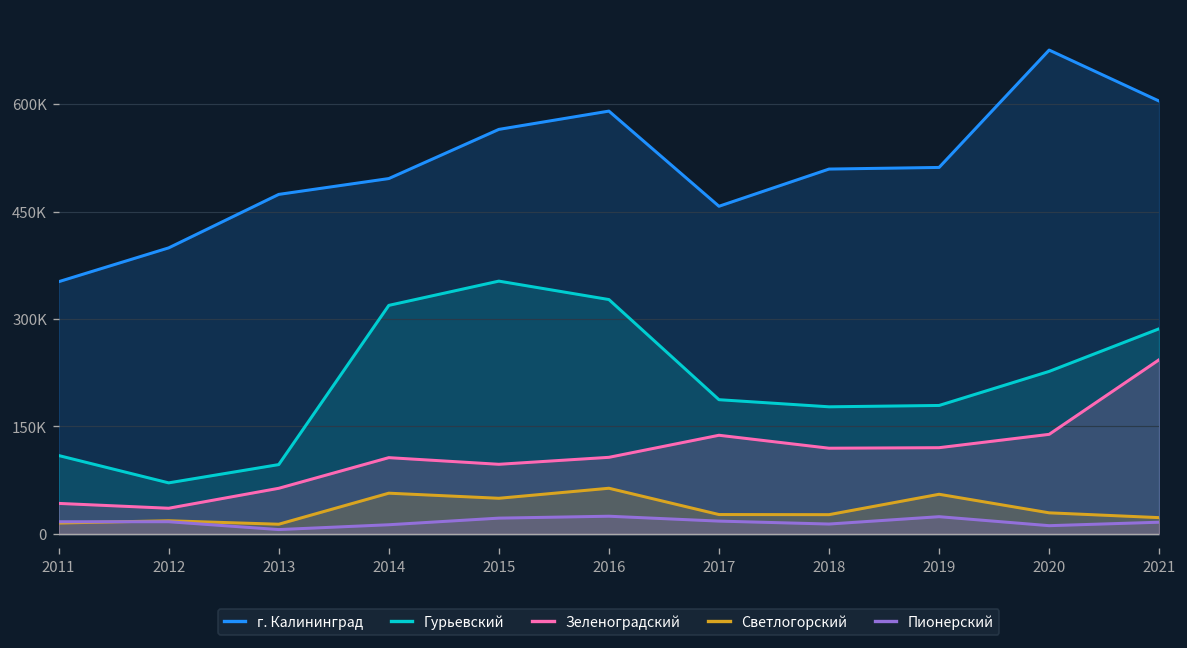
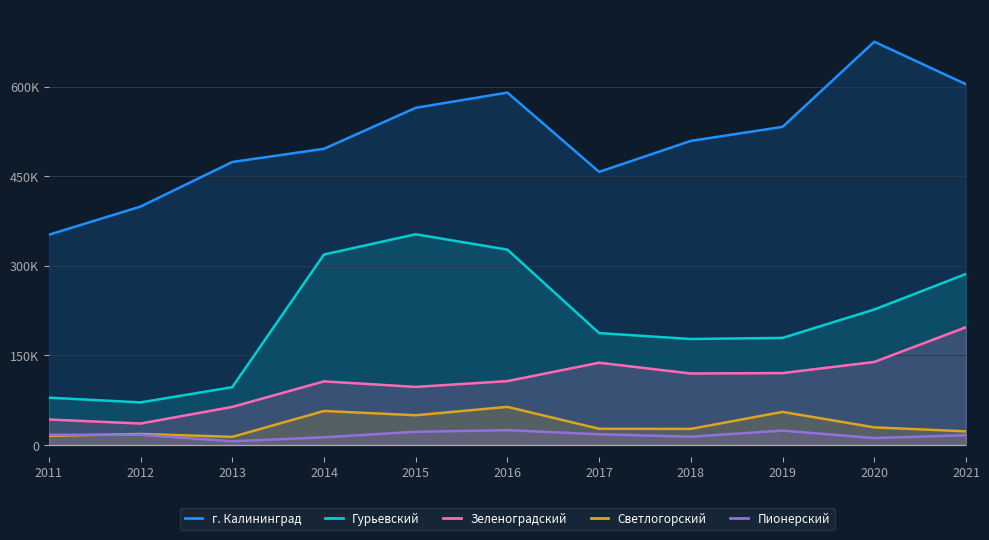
  {
    "г. Калининград": {
      "2011": 350000,
      "2012": 400000,
      "2013": 470000,
      "2014": 500000,
      "2015": 560000,
      "2016": 590000,
      "2017": 460000,
      "2018": 510000,
-     "2019": 510000,
+     "2019": 530000,
      "2020": 680000,
      "2021": 600000
    },
    "Гурьевский": {
-     "2011": 110000,
+     "2011": 80000,
      "2012": 70000,
      "2013": 100000,
      "2014": 320000,
      "2015": 350000,
      "2016": 330000,
      "2017": 190000,
      "2018": 180000,
      "2019": 180000,
      "2020": 230000,
      "2021": 290000
    },
    "Зеленоградский": {
      "2011": 40000,
      "2012": 40000,
      "2013": 60000,
      "2014": 110000,
      "2015": 100000,
      "2016": 110000,
      "2017": 140000,
      "2018": 120000,
      "2019": 120000,
      "2020": 140000,
-     "2021": 240000
+     "2021": 200000
    },
    "Светлогорский": {
      "2013": 10000,
      "2014": 60000,
      "2015": 50000,
      "2016": 60000,
      "2017": 30000,
      "2018": 30000,
      "2019": 60000,
      "2020": 30000,
      "2021": 20000
    },
    "Пионерский": {
      "2013": 10000,
      "2014": 10000,
      "2015": 20000,
      "2016": 20000,
      "2017": 20000,
      "2018": 10000,
      "2019": 20000,
      "2020": 10000,
      "2021": 20000
    }
  }
